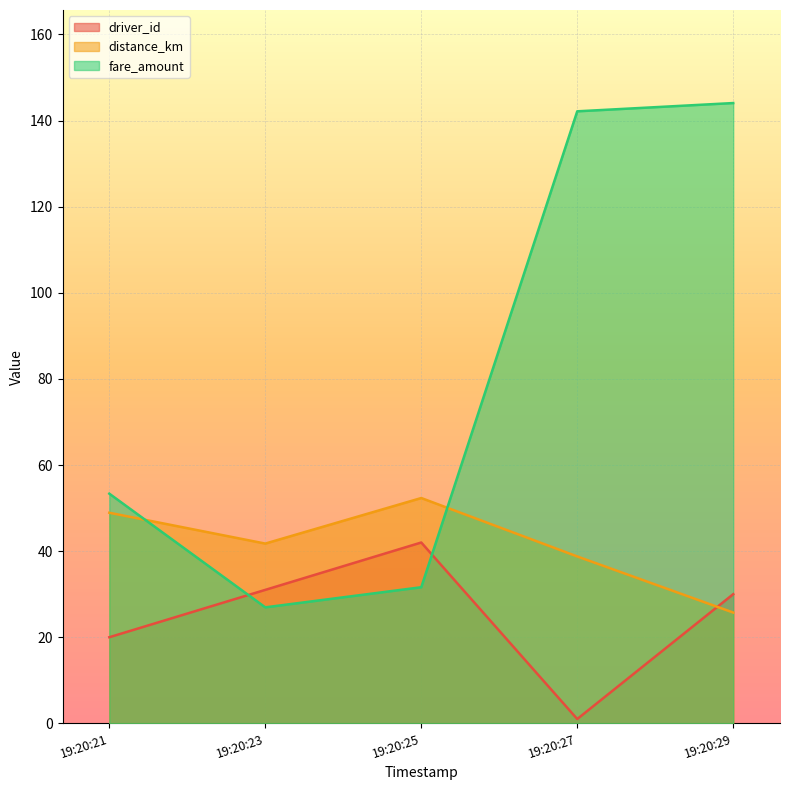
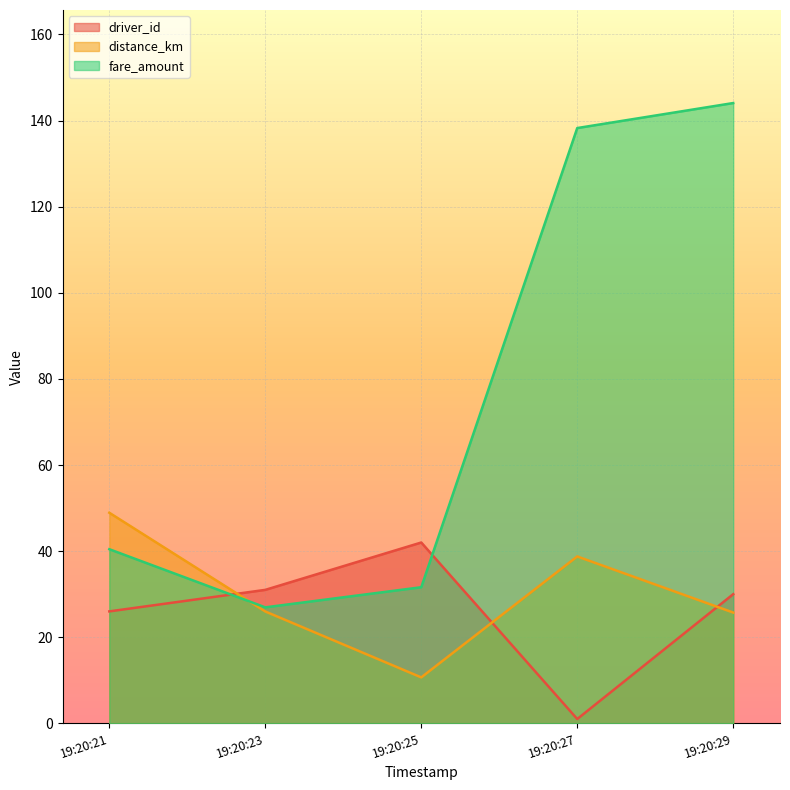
  {
    "driver_id": {
-     "19:20:21": 20,
+     "19:20:21": 26,
      "19:20:23": 31,
      "19:20:25": 42,
      "19:20:27": 1,
      "19:20:29": 30
    },
    "distance_km": {
      "19:20:21": 49,
-     "19:20:23": 42,
-     "19:20:25": 52,
+     "19:20:23": 26,
+     "19:20:25": 11,
      "19:20:27": 39,
      "19:20:29": 26
    },
    "fare_amount": {
-     "19:20:21": 53,
+     "19:20:21": 40,
      "19:20:23": 27,
      "19:20:25": 32,
-     "19:20:27": 142,
+     "19:20:27": 138,
      "19:20:29": 144
    }
  }
